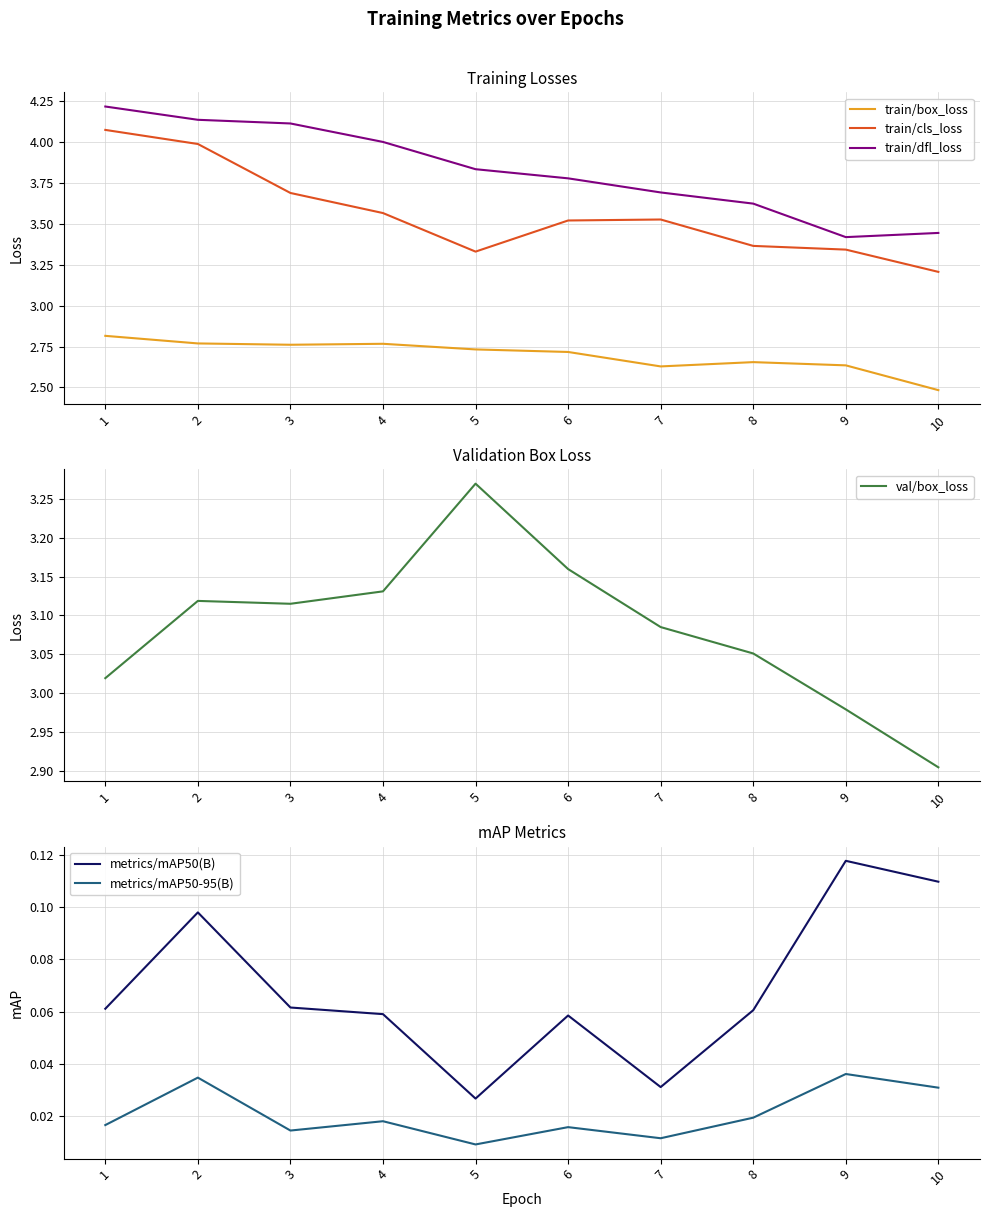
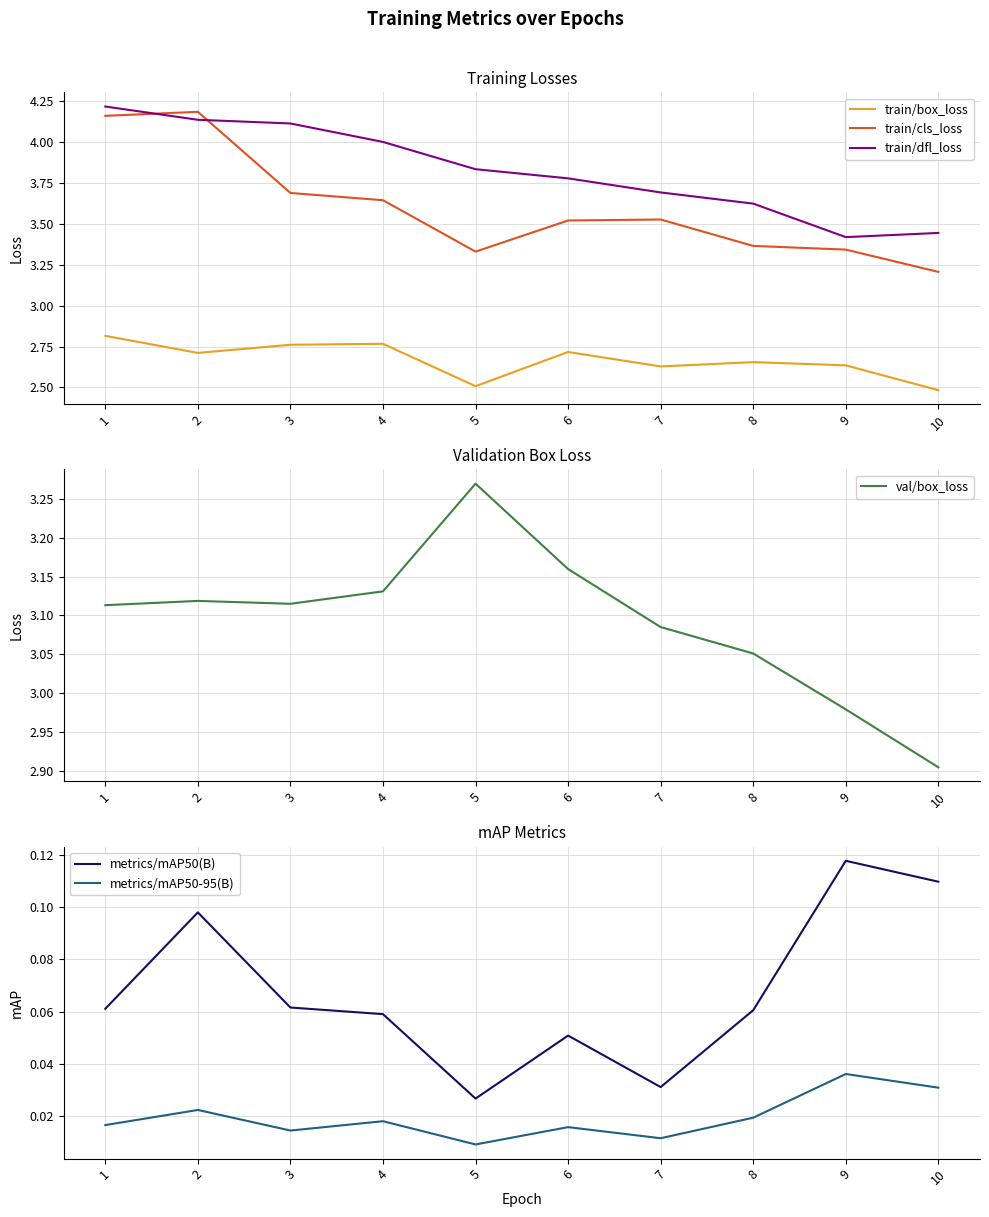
  {
    "Training Losses": {
      "train/box_loss": {
        "1": 2.82,
-       "2": 2.77,
+       "2": 2.71,
        "3": 2.76,
        "4": 2.77,
-       "5": 2.73,
+       "5": 2.51,
        "6": 2.72,
        "7": 2.63,
        "8": 2.65,
        "9": 2.64,
        "10": 2.48
      },
      "train/cls_loss": {
-       "1": 4.07,
-       "2": 3.99,
+       "1": 4.16,
+       "2": 4.18,
        "3": 3.69,
-       "4": 3.57,
+       "4": 3.64,
        "5": 3.33,
        "6": 3.52,
        "7": 3.53,
        "8": 3.37,
        "9": 3.34,
        "10": 3.21
      },
      "train/dfl_loss": {
        "1": 4.22,
        "2": 4.14,
        "3": 4.11,
        "4": 4.00,
        "5": 3.83,
        "6": 3.78,
        "7": 3.69,
        "8": 3.62,
        "9": 3.42,
        "10": 3.44
      }
    },
    "Validation Box Loss": {
-     "1": 3.02,
+     "1": 3.11,
      "2": 3.12,
      "3": 3.12,
      "4": 3.13,
      "5": 3.27,
      "6": 3.16,
      "7": 3.09,
      "8": 3.05,
      "9": 2.98,
      "10": 2.90
    },
    "mAP Metrics": {
      "metrics/mAP50(B)": {
        "1": 0.061,
        "2": 0.098,
        "3": 0.062,
        "4": 0.059,
        "5": 0.027,
-       "6": 0.059,
+       "6": 0.051,
        "7": 0.031,
        "8": 0.061,
        "9": 0.118,
        "10": 0.110
      },
      "metrics/mAP50-95(B)": {
        "1": 0.017,
-       "2": 0.035,
+       "2": 0.022,
        "3": 0.015,
        "4": 0.018,
        "5": 0.009,
        "6": 0.016,
        "7": 0.012,
        "8": 0.020,
        "9": 0.036,
        "10": 0.031
      }
    }
  }
